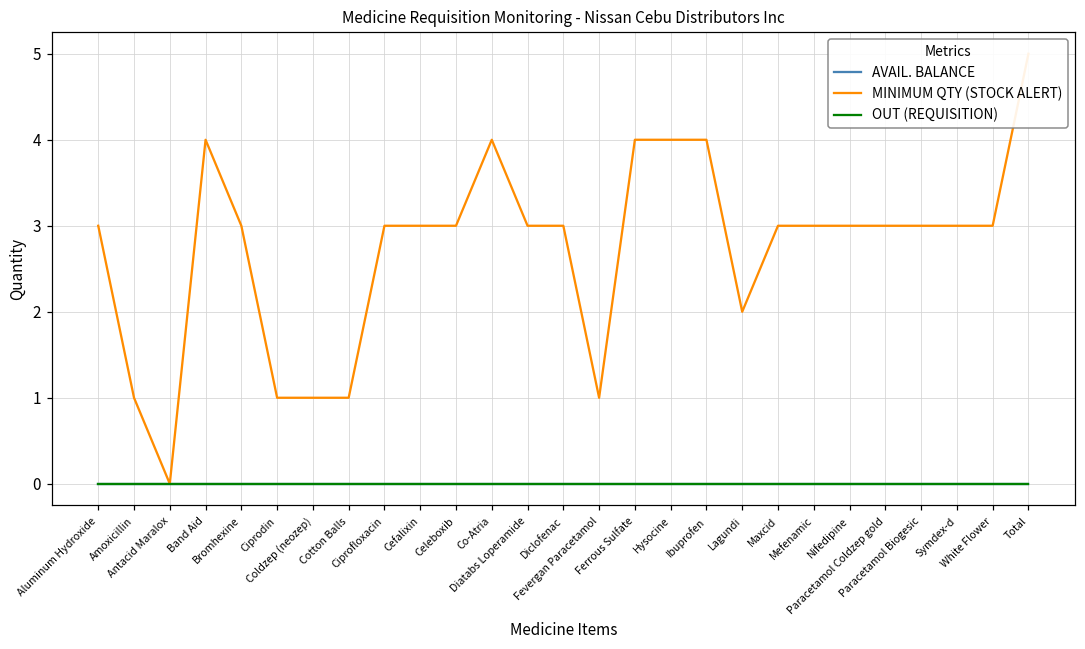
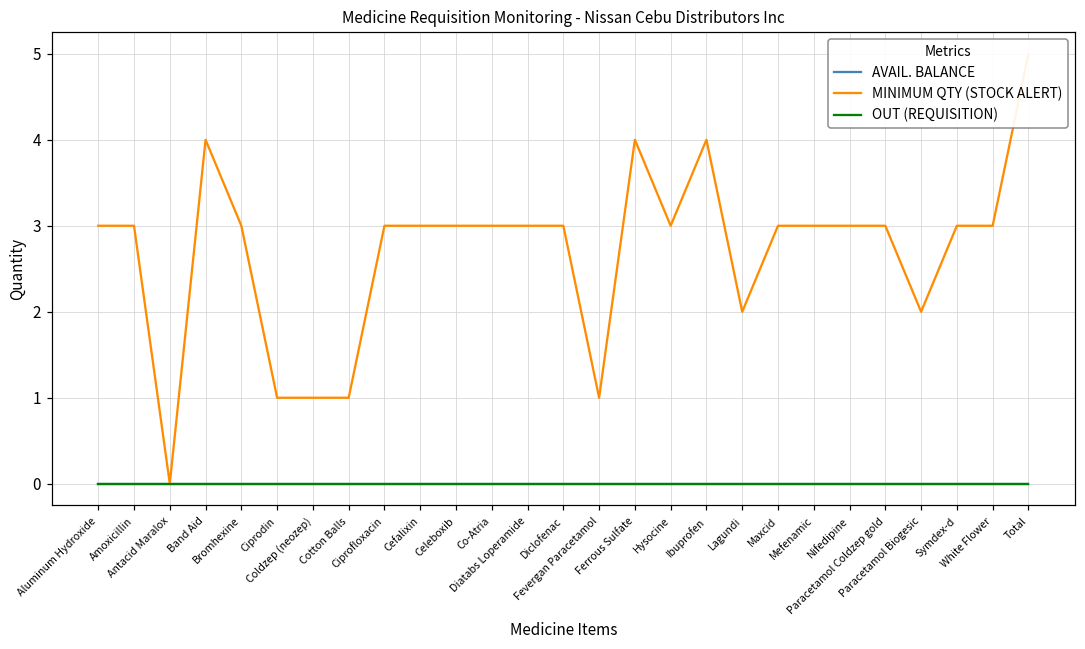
  {
    "OUT (REQUISITION)": {
      "Aluminum Hydroxide": 0,
      "Amoxicillin": 0,
      "Band Aid": 0,
      "Bromhexine": 0,
      "Ciprodin": 0,
      "Coldzep (neozep)": 0,
      "Cotton Balls": 0,
      "Ciprofloxacin": 0,
      "Cefalixin": 0,
      "Celeboxib": 0,
      "Co-Atria": 0,
      "Diatabs Loperamide": 0,
      "Diclofenac": 0,
      "Fevergan Paracetamol": 0,
      "Ferrous Sulfate": 0,
      "Hysocine": 0,
      "Ibuprofen": 0,
      "Lagundi": 0,
      "Maxcid": 0,
      "Mefenamic": 0,
      "Nifedipine": 0,
      "Paracetamol Coldzep gold": 0,
      "Paracetamol Biogesic": 0,
      "Symdex-d": 0,
      "White Flower": 0,
      "Total": 0
    },
    "MINIMUM QTY (STOCK ALERT)": {
      "Aluminum Hydroxide": 3,
-     "Amoxicillin": 1,
+     "Amoxicillin": 3,
      "Band Aid": 4,
      "Bromhexine": 3,
      "Ciprodin": 1,
      "Coldzep (neozep)": 1,
      "Cotton Balls": 1,
      "Ciprofloxacin": 3,
      "Cefalixin": 3,
      "Celeboxib": 3,
-     "Co-Atria": 4,
+     "Co-Atria": 3,
      "Diatabs Loperamide": 3,
      "Diclofenac": 3,
      "Fevergan Paracetamol": 1,
      "Ferrous Sulfate": 4,
-     "Hysocine": 4,
+     "Hysocine": 3,
      "Ibuprofen": 4,
      "Lagundi": 2,
      "Maxcid": 3,
      "Mefenamic": 3,
      "Nifedipine": 3,
      "Paracetamol Coldzep gold": 3,
-     "Paracetamol Biogesic": 3,
+     "Paracetamol Biogesic": 2,
      "Symdex-d": 3,
      "White Flower": 3
    }
  }
